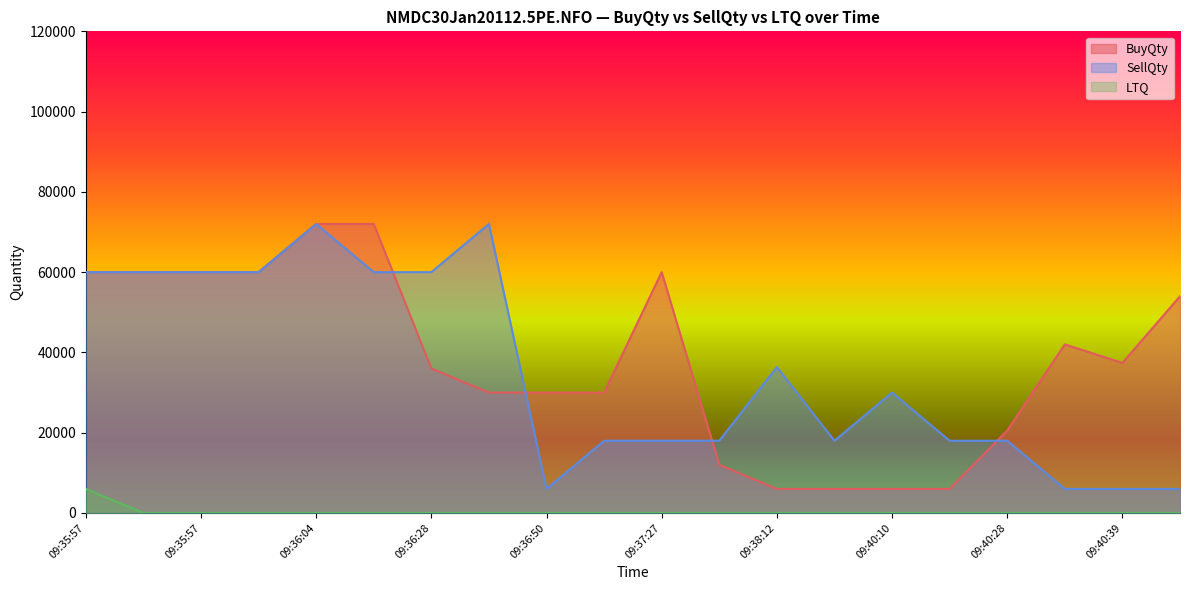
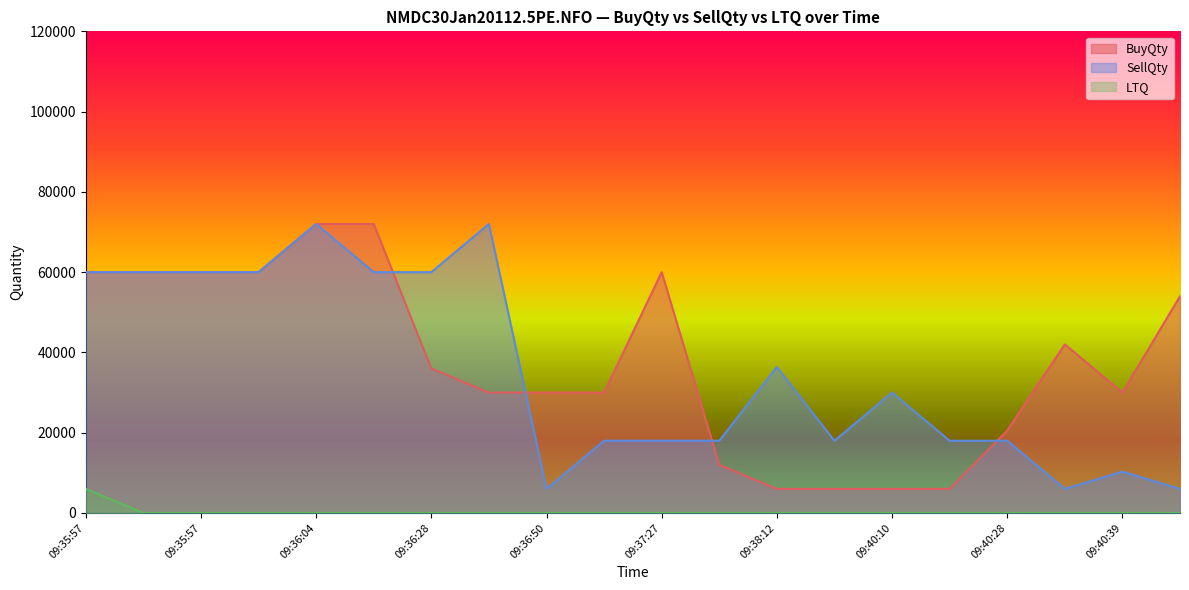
  {
    "BuyQty": {
      "09:36:28": 36000,
      "09:36:50": 30000,
      "09:37:27": 60000,
      "09:38:12": 6000,
      "09:40:10": 6000,
      "09:40:28": 21000,
-     "09:40:39": 37000
+     "09:40:39": 30000
    },
    "SellQty": {
      "09:36:28": 60000,
      "09:36:50": 6000,
      "09:37:27": 18000,
      "09:38:12": 36000,
      "09:40:10": 30000,
      "09:40:28": 18000,
-     "09:40:39": 6000
+     "09:40:39": 10000
    },
    "LTQ": {
      "09:36:04": 0,
      "09:36:28": 0,
      "09:36:50": 0,
      "09:37:27": 0,
      "09:38:12": 0,
      "09:40:10": 0,
      "09:40:28": 0,
      "09:40:39": 0
    }
  }
